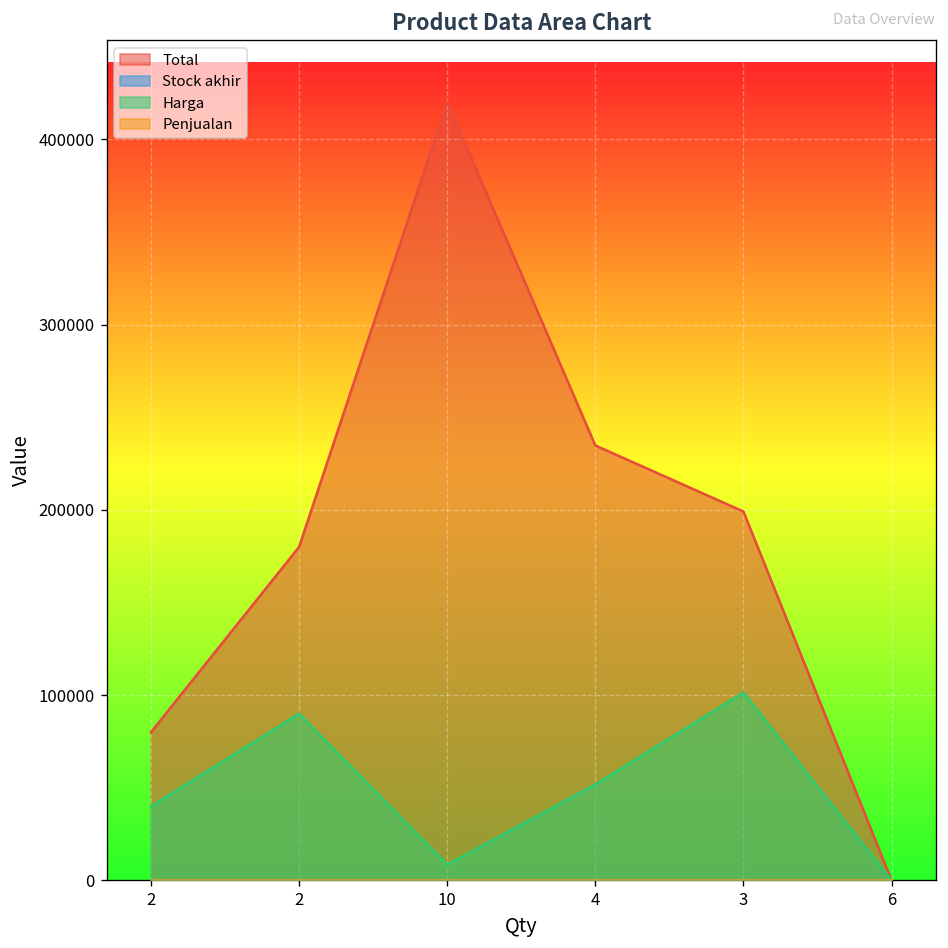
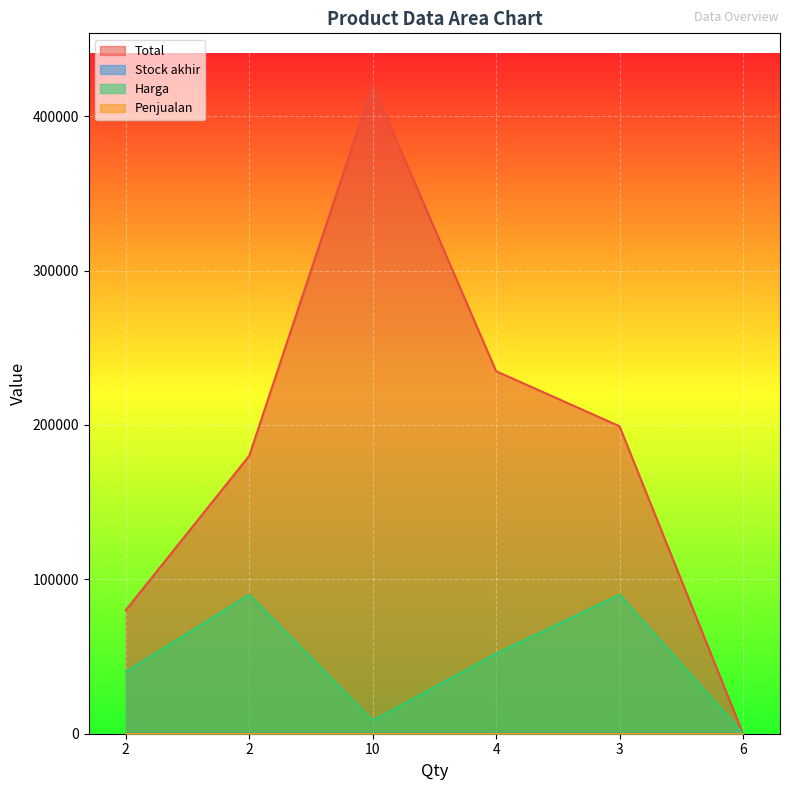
  {
    "Total": {
      "10": 420000,
      "4": 235000,
      "3": 199000
    },
    "Harga": {
      "10": 8000,
      "4": 52000,
-     "3": 101000
+     "3": 90000
    },
    "Penjualan": {
      "10": 0,
      "4": 0,
      "3": 0
    }
  }
